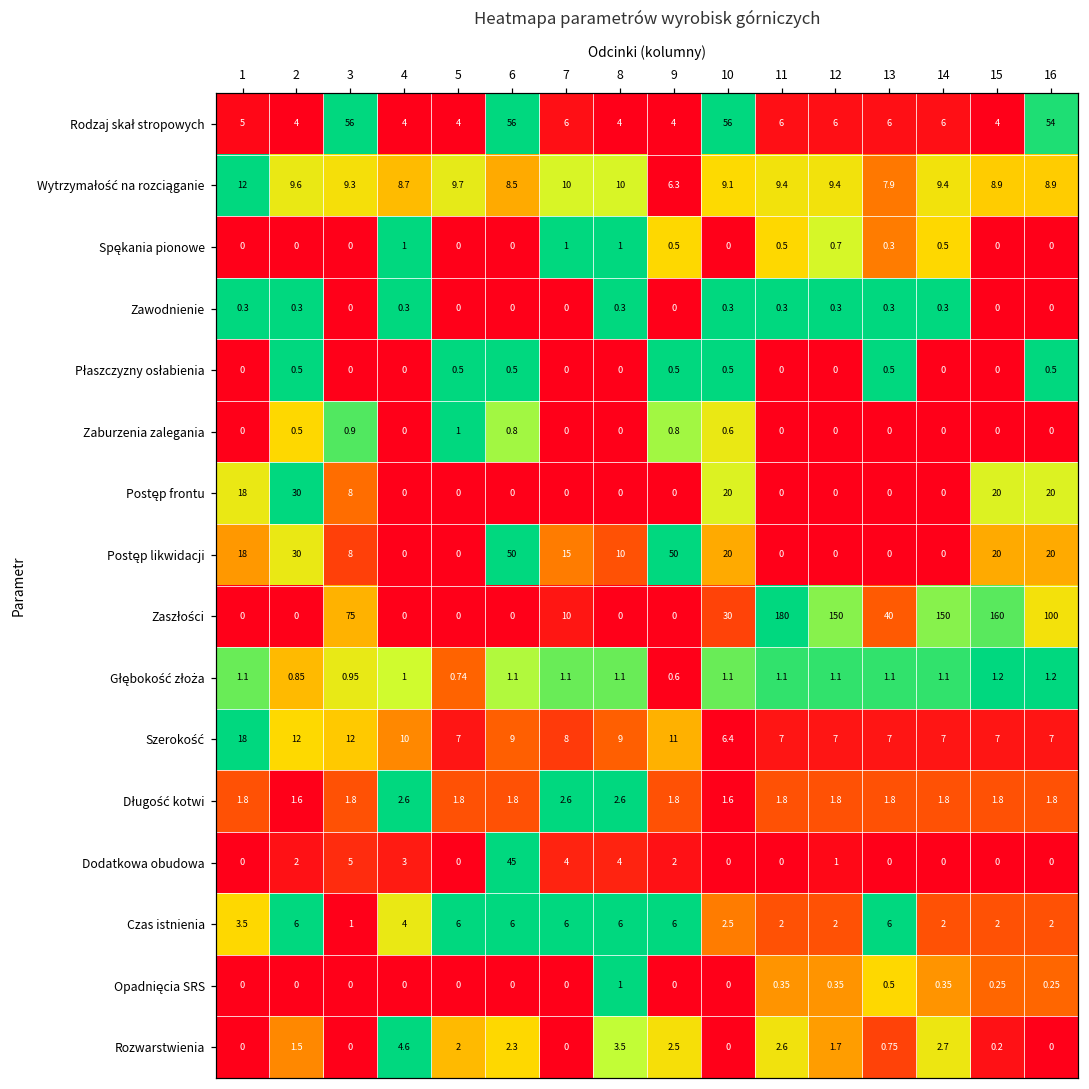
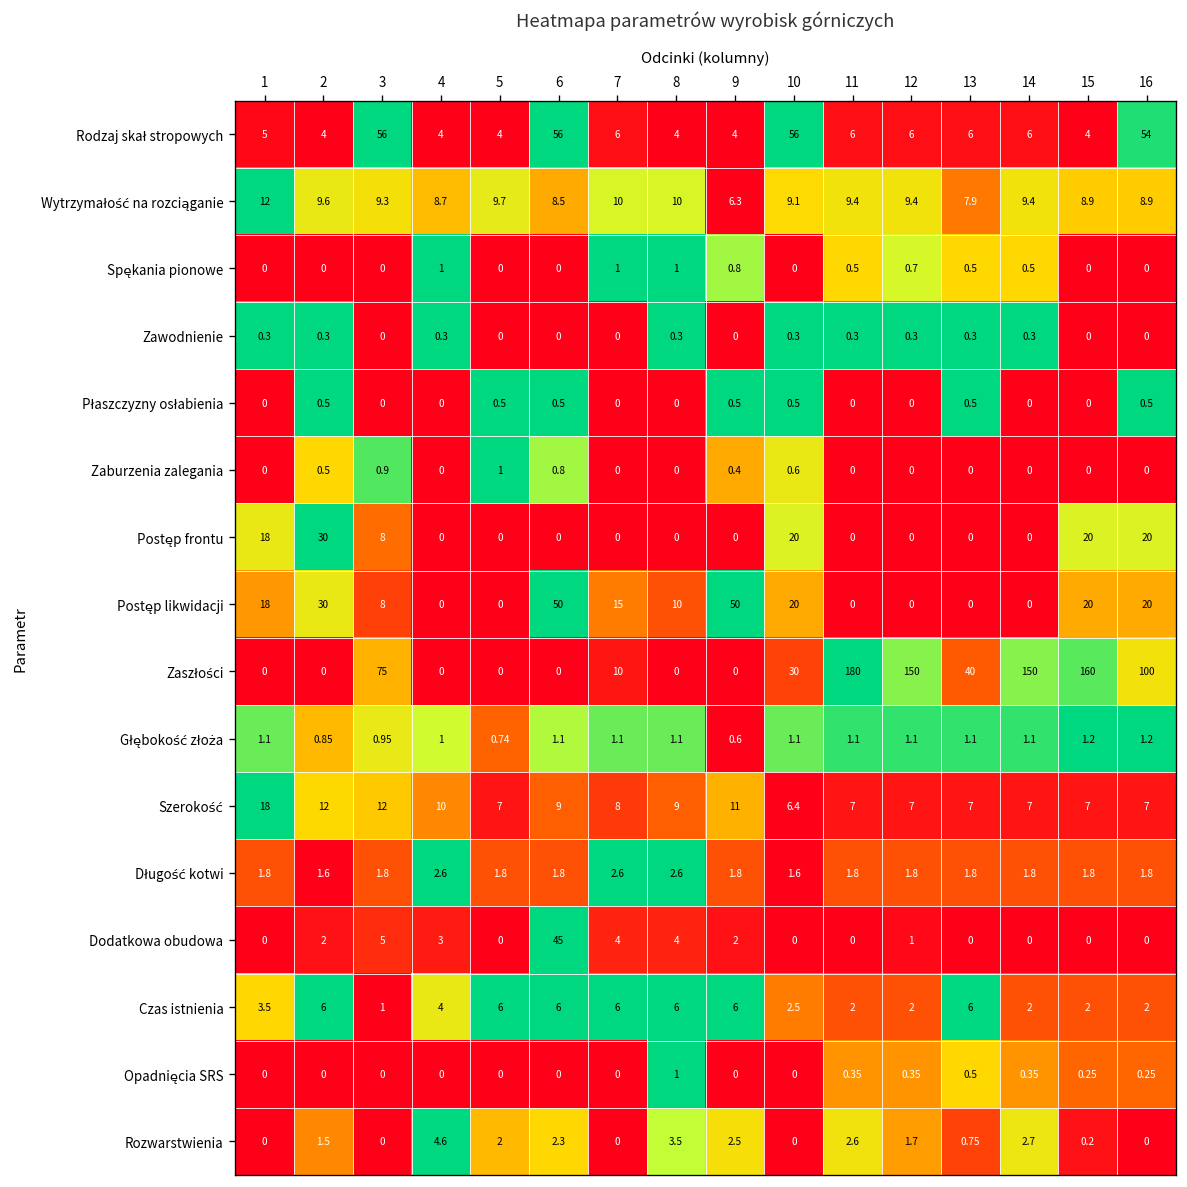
  {
    "Spękania pionowe": {
      "1": 0,
      "2": 0,
      "3": 0,
      "4": 1,
      "5": 0,
      "6": 0,
      "7": 1,
      "8": 1,
-     "9": 0.5,
+     "9": 0.8,
      "10": 0,
      "11": 0.5,
      "12": 0.7,
-     "13": 0.3,
+     "13": 0.5,
      "14": 0.5,
      "15": 0,
      "16": 0
    },
    "Zaburzenia zalegania": {
      "1": 0,
      "2": 0.5,
      "3": 0.9,
      "4": 0,
      "5": 1,
      "6": 0.8,
      "7": 0,
      "8": 0,
-     "9": 0.8,
+     "9": 0.4,
      "10": 0.6,
      "11": 0,
      "12": 0,
      "13": 0,
      "14": 0,
      "15": 0,
      "16": 0
    }
  }
